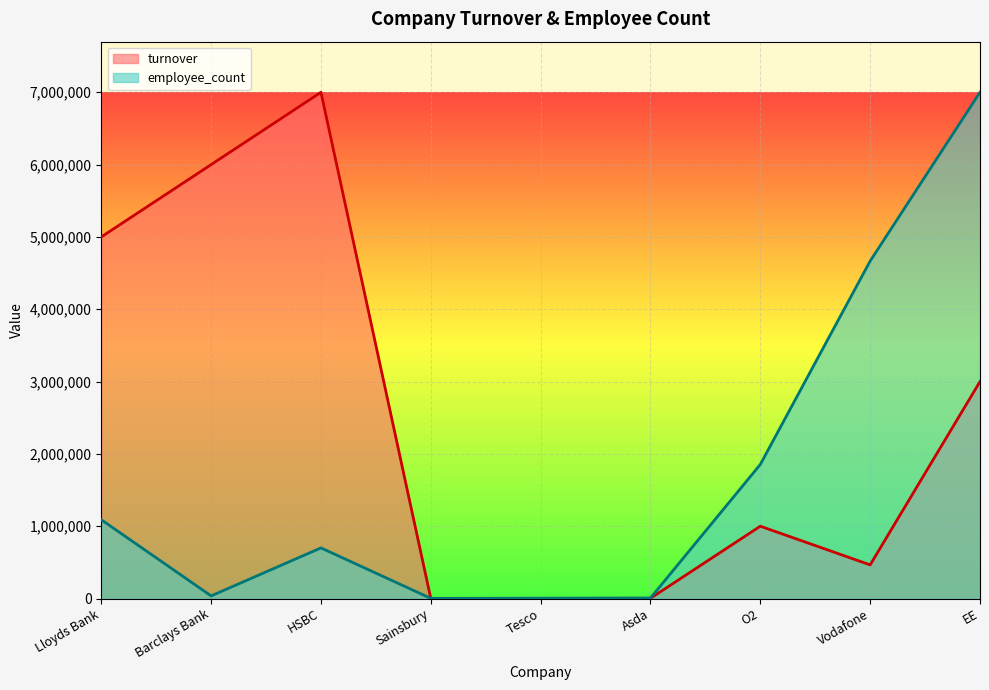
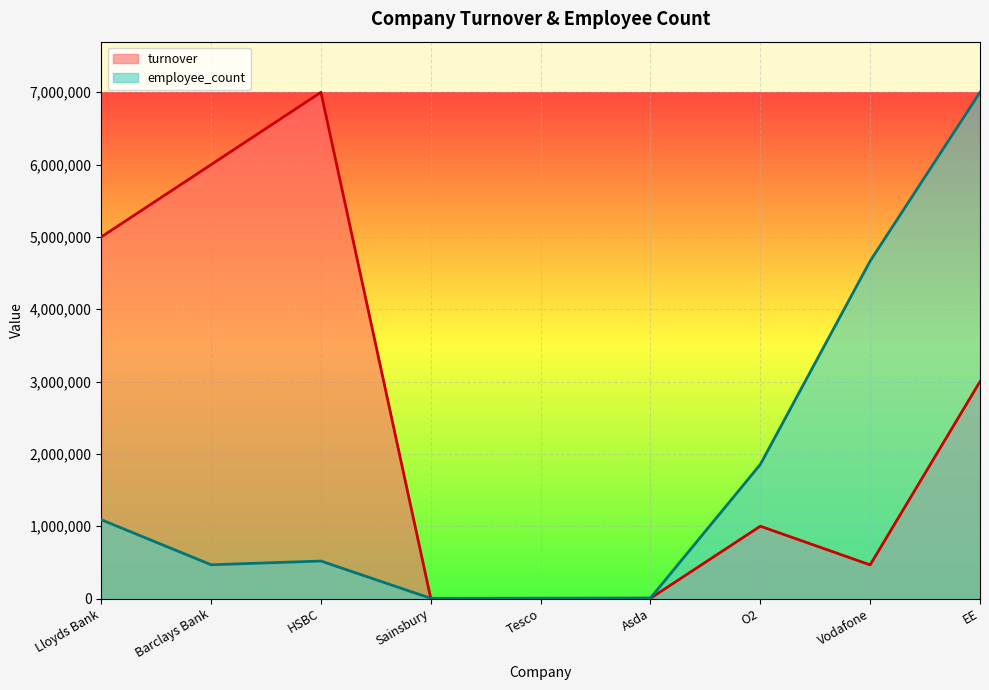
  {
    "turnover": {
      "Lloyds Bank": "5,000,000",
      "Barclays Bank": "6,000,000",
      "HSBC": "7,000,000",
      "O2": "1,000,000",
      "Vodafone": "500,000",
      "EE": "3,000,000"
    },
    "employee_count": {
      "Lloyds Bank": "1,100,000",
-     "Barclays Bank": "0",
-     "HSBC": "700,000",
+     "Barclays Bank": "500,000",
+     "HSBC": "500,000",
      "O2": "1,900,000",
      "Vodafone": "4,700,000",
      "EE": "7,000,000"
    }
  }
